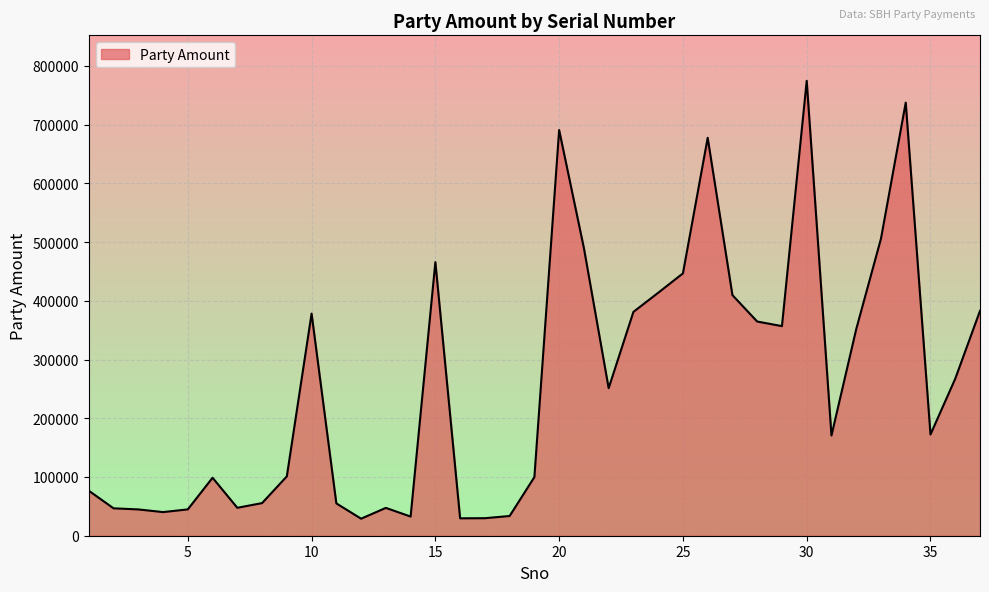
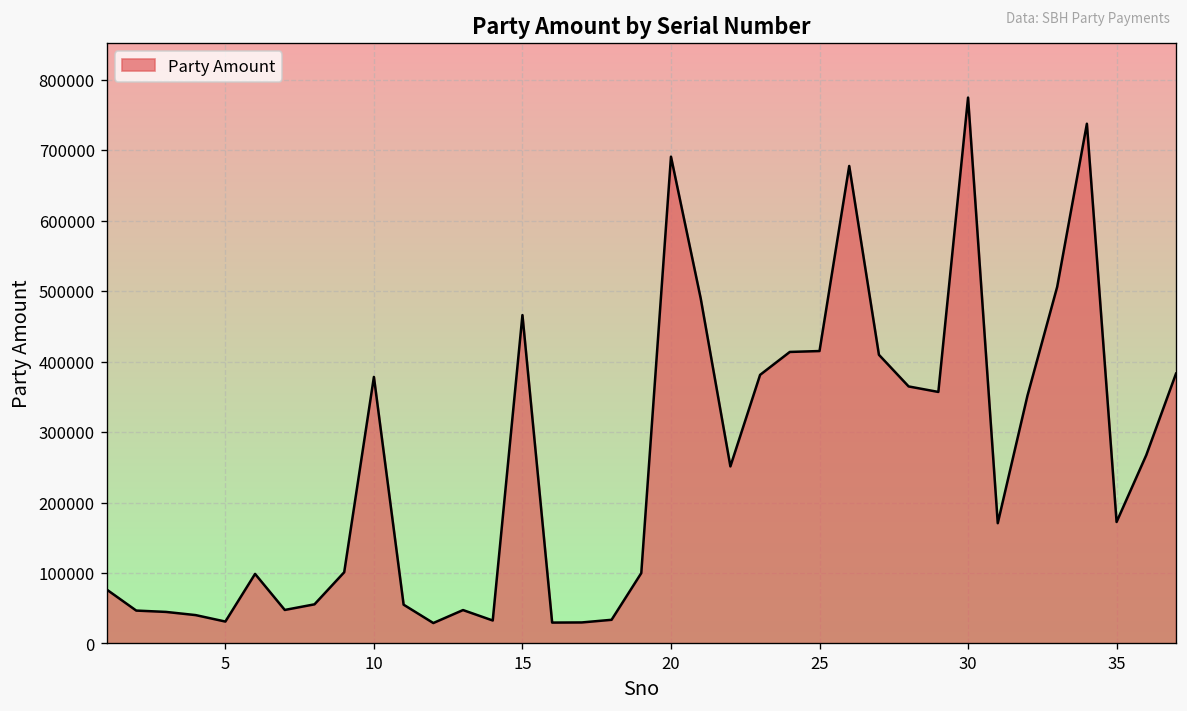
  {
-   "5": 40000,
+   "5": 30000,
    "10": 380000,
    "15": 470000,
    "20": 690000,
-   "25": 450000,
+   "25": 410000,
    "30": 770000,
    "35": 170000
  }
